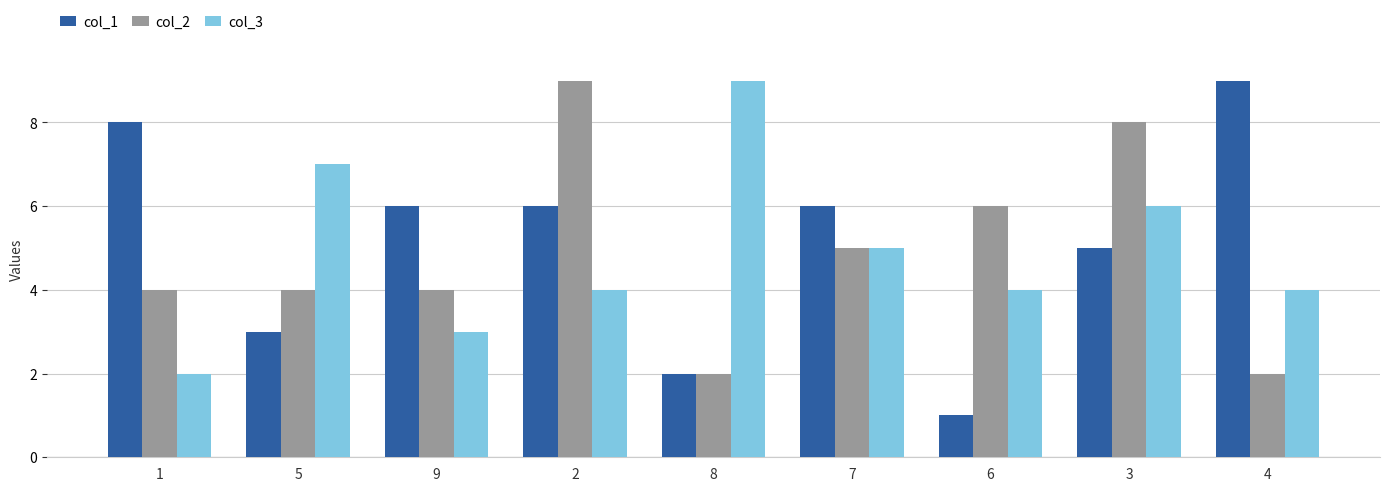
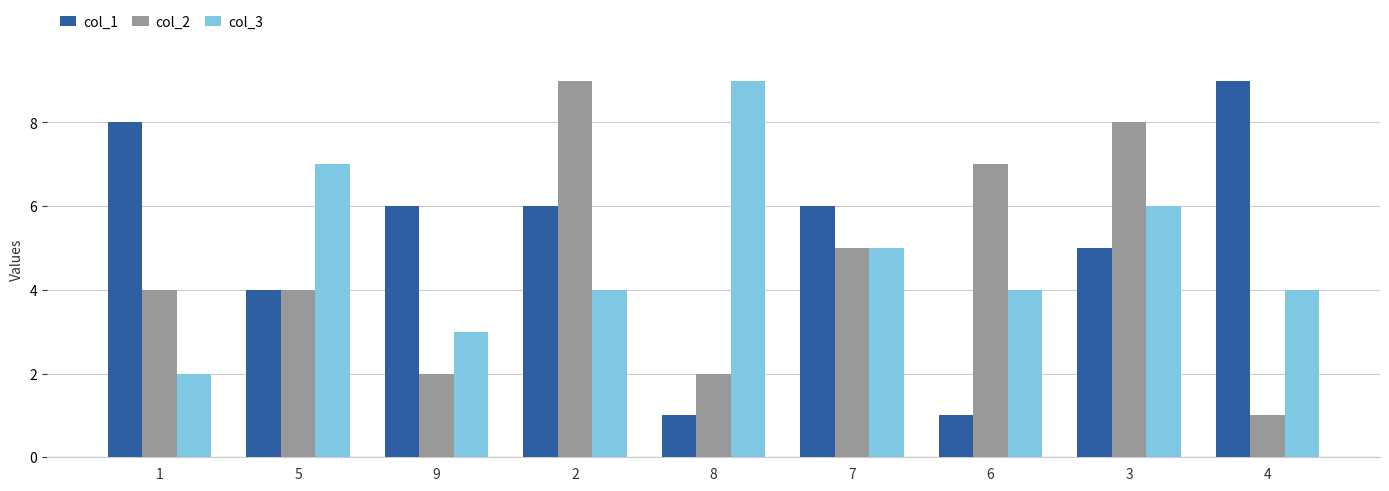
  {
    "col_1": {
      "1": 8,
-     "5": 3,
+     "5": 4,
      "9": 6,
      "2": 6,
-     "8": 2,
+     "8": 1,
      "7": 6,
      "6": 1,
      "3": 5,
      "4": 9
    },
    "col_2": {
      "1": 4,
      "5": 4,
-     "9": 4,
+     "9": 2,
      "2": 9,
      "8": 2,
      "7": 5,
-     "6": 6,
+     "6": 7,
      "3": 8,
-     "4": 2
+     "4": 1
    },
    "col_3": {
      "1": 2,
      "5": 7,
      "9": 3,
      "2": 4,
      "8": 9,
      "7": 5,
      "6": 4,
      "3": 6,
      "4": 4
    }
  }
